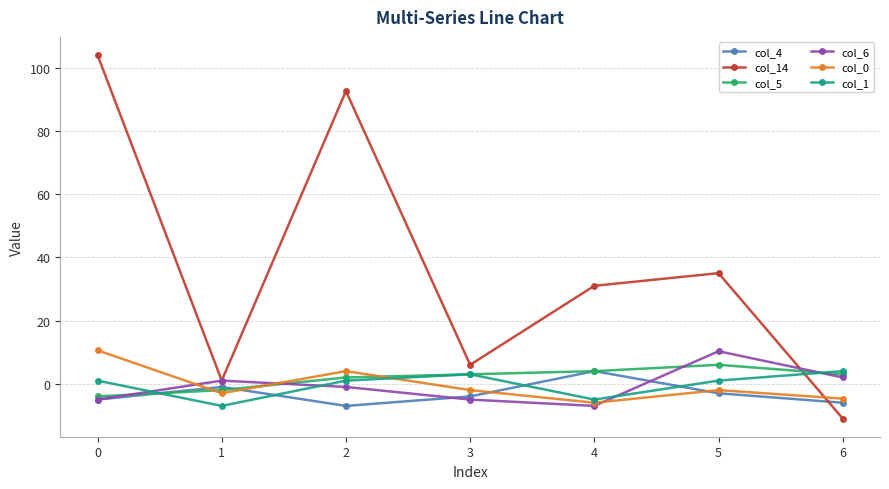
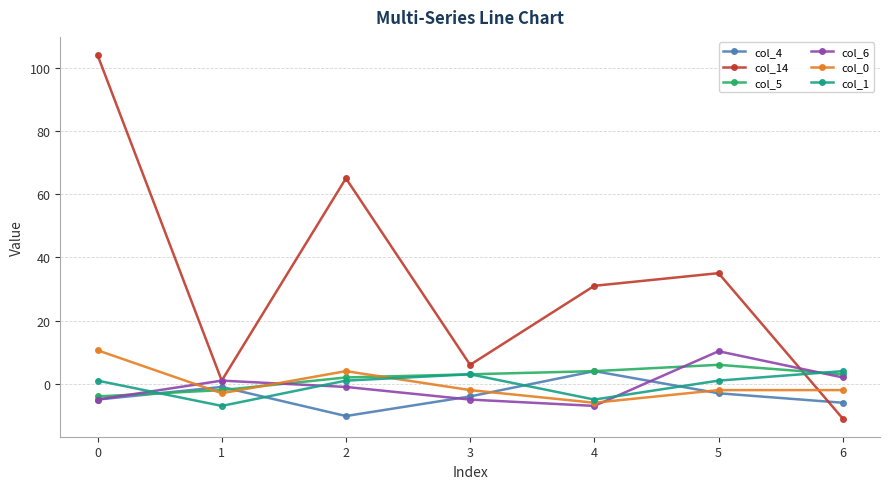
  {
    "col_4": {
      "1": -1,
-     "2": -7,
+     "2": -10,
      "3": -4,
      "5": -3,
      "6": -6
    },
    "col_14": {
      "0": 104,
-     "2": 93,
+     "2": 65,
      "3": 6,
      "4": 31,
      "5": 35,
      "6": -11
    },
    "col_6": {
      "2": -1,
      "3": -5,
      "4": -7,
      "5": 10,
      "6": 2
    },
    "col_0": {
      "0": 11,
      "1": -3,
      "2": 4,
      "3": -2,
      "4": -6,
      "5": -2,
-     "6": -5
+     "6": -2
    }
  }
